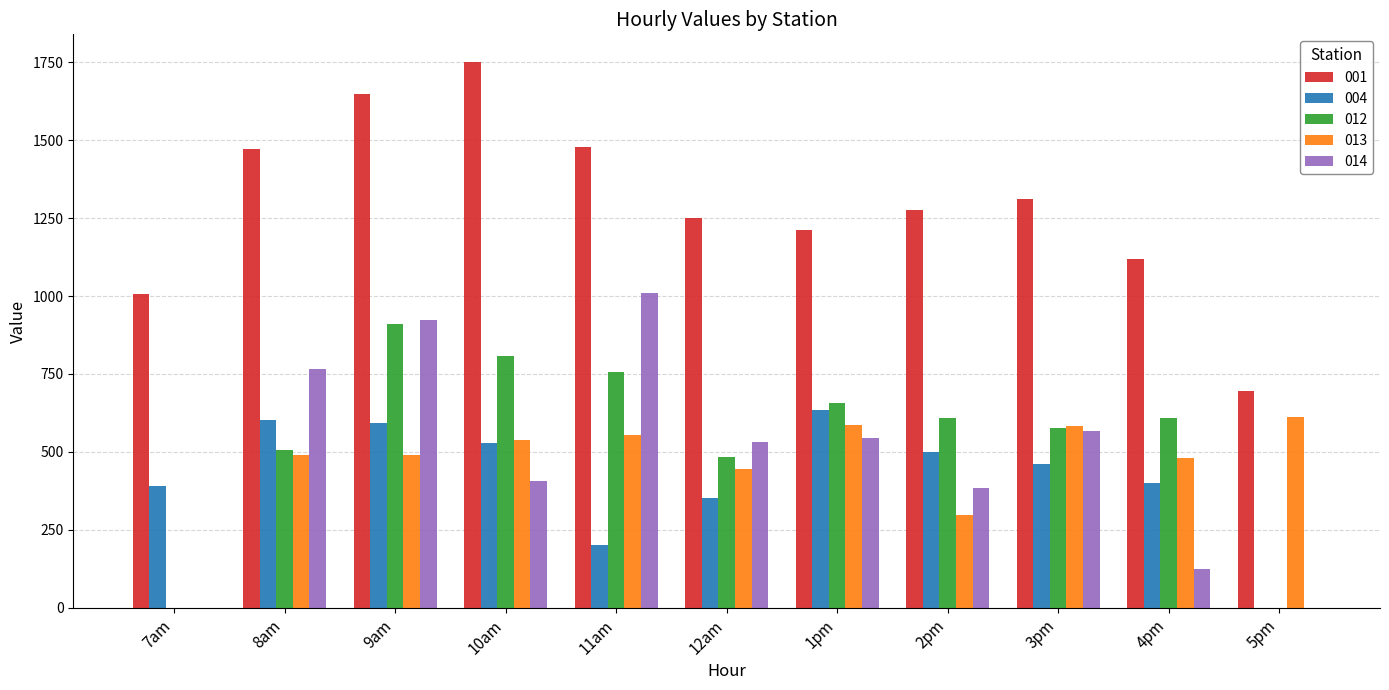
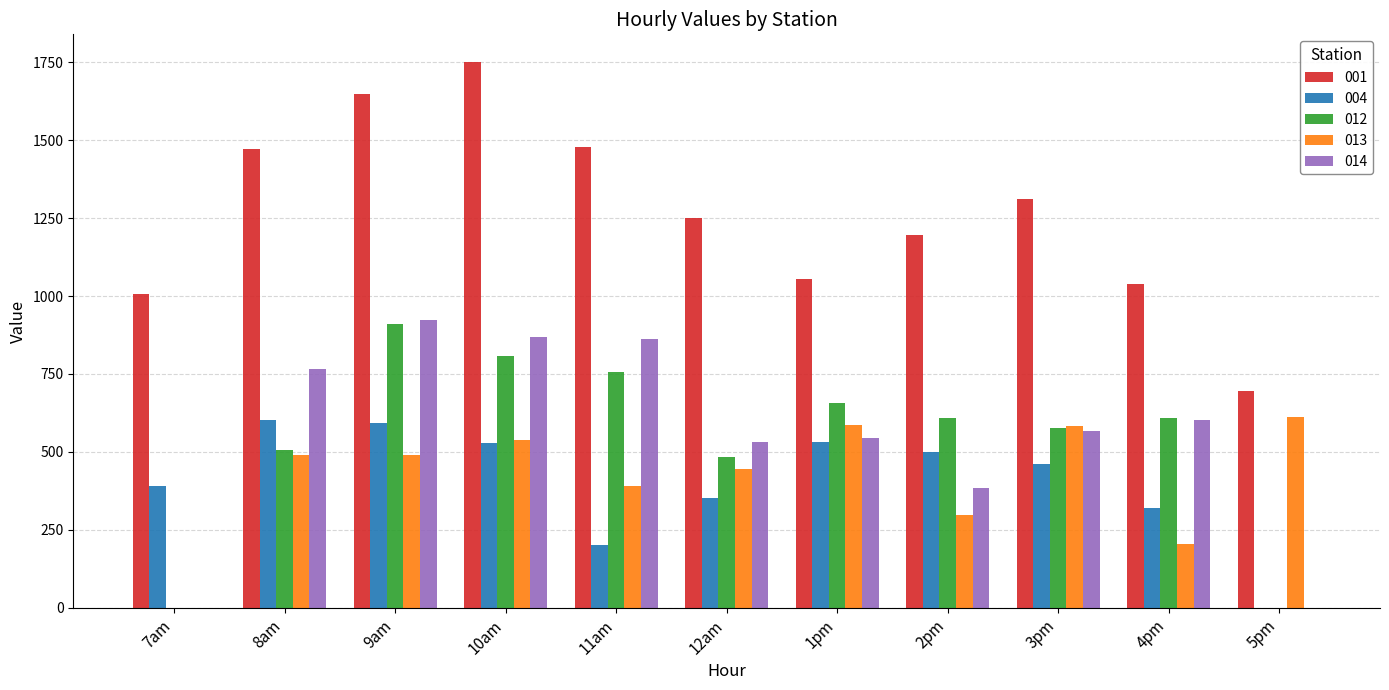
  {
    "001": {
      "7am": 1010,
      "8am": 1470,
      "9am": 1650,
      "10am": 1750,
      "11am": 1480,
      "12am": 1250,
-     "1pm": 1210,
-     "2pm": 1280,
+     "1pm": 1060,
+     "2pm": 1200,
      "3pm": 1310,
-     "4pm": 1120,
+     "4pm": 1040,
      "5pm": 700
    },
    "004": {
      "7am": 390,
      "8am": 600,
      "9am": 590,
      "10am": 530,
      "11am": 200,
      "12am": 350,
-     "1pm": 630,
+     "1pm": 530,
      "2pm": 500,
      "3pm": 460,
-     "4pm": 400,
+     "4pm": 320,
      "5pm": 0
    },
    "012": {
      "7am": 0,
      "8am": 510,
      "9am": 910,
      "10am": 810,
      "11am": 760,
      "12am": 480,
      "1pm": 660,
      "2pm": 610,
      "3pm": 580,
      "4pm": 610,
      "5pm": 0
    },
    "013": {
      "7am": 0,
      "8am": 490,
      "9am": 490,
      "10am": 540,
-     "11am": 550,
+     "11am": 390,
      "12am": 440,
      "1pm": 590,
      "2pm": 300,
      "3pm": 580,
-     "4pm": 480,
+     "4pm": 210,
      "5pm": 610
    },
    "014": {
      "7am": 0,
      "8am": 760,
      "9am": 920,
-     "10am": 410,
-     "11am": 1010,
+     "10am": 870,
+     "11am": 860,
      "12am": 530,
      "1pm": 540,
      "2pm": 390,
      "3pm": 570,
-     "4pm": 120,
+     "4pm": 600,
      "5pm": 0
    }
  }
